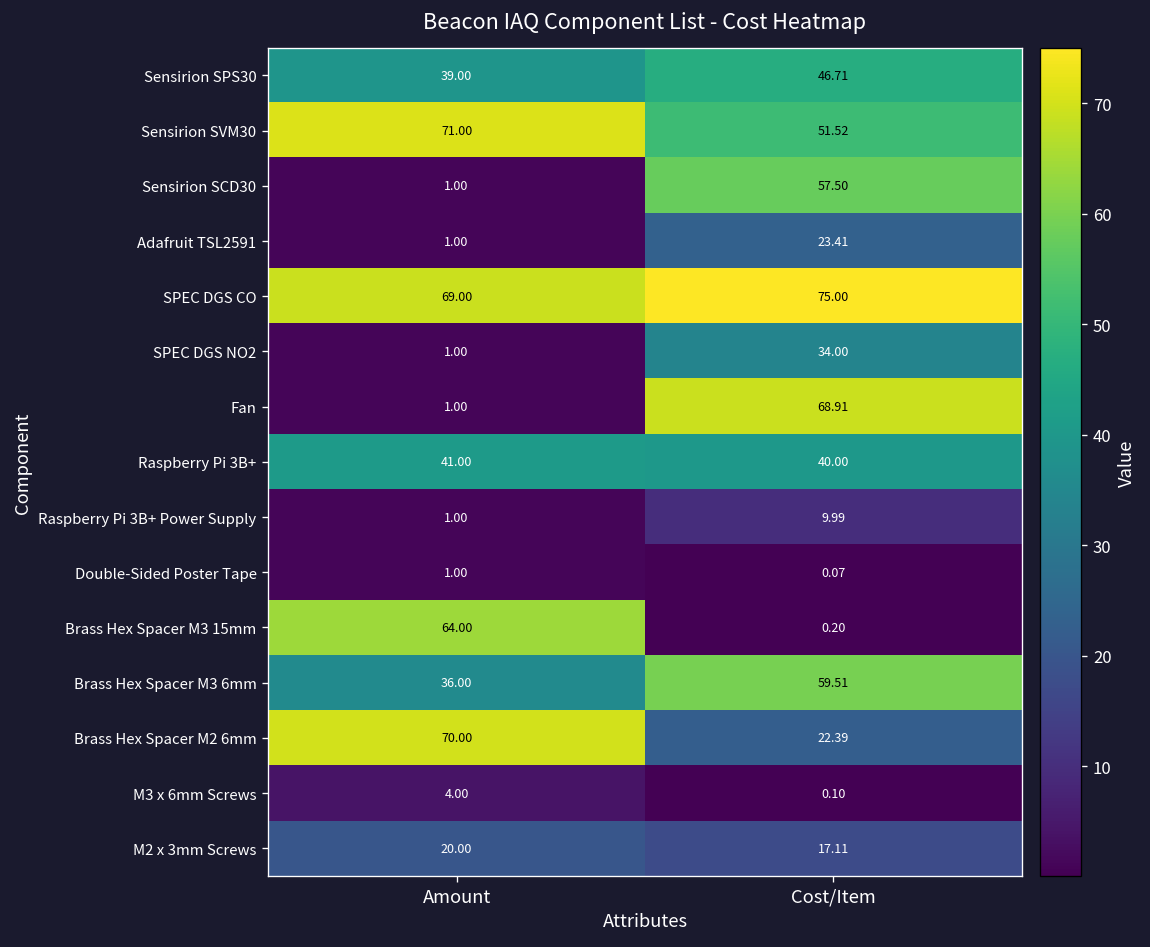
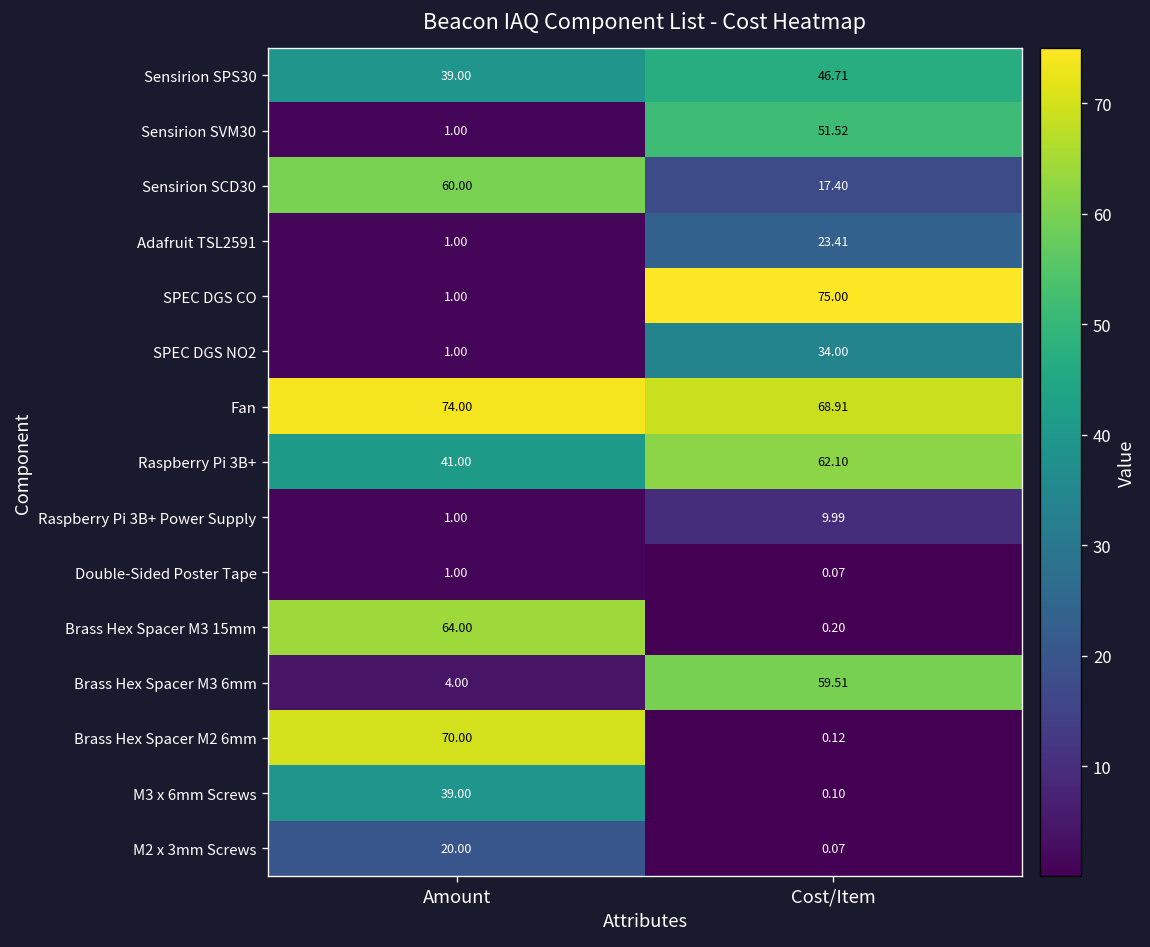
  {
    "Sensirion SPS30": {
      "Amount": 39.00,
      "Cost/Item": 46.71
    },
    "Sensirion SVM30": {
-     "Amount": 71.00,
+     "Amount": 1.00,
      "Cost/Item": 51.52
    },
    "Sensirion SCD30": {
-     "Amount": 1.00,
-     "Cost/Item": 57.50
+     "Amount": 60.00,
+     "Cost/Item": 17.40
    },
    "Adafruit TSL2591": {
      "Amount": 1.00,
      "Cost/Item": 23.41
    },
    "SPEC DGS CO": {
-     "Amount": 69.00,
+     "Amount": 1.00,
      "Cost/Item": 75.00
    },
    "SPEC DGS NO2": {
      "Amount": 1.00,
      "Cost/Item": 34.00
    },
    "Fan": {
-     "Amount": 1.00,
+     "Amount": 74.00,
      "Cost/Item": 68.91
    },
    "Raspberry Pi 3B+": {
      "Amount": 41.00,
-     "Cost/Item": 40.00
+     "Cost/Item": 62.10
    },
    "Raspberry Pi 3B+ Power Supply": {
      "Amount": 1.00,
      "Cost/Item": 9.99
    },
    "Double-Sided Poster Tape": {
      "Amount": 1.00,
      "Cost/Item": 0.07
    },
    "Brass Hex Spacer M3 15mm": {
      "Amount": 64.00,
      "Cost/Item": 0.20
    },
    "Brass Hex Spacer M3 6mm": {
-     "Amount": 36.00,
+     "Amount": 4.00,
      "Cost/Item": 59.51
    },
    "Brass Hex Spacer M2 6mm": {
      "Amount": 70.00,
-     "Cost/Item": 22.39
+     "Cost/Item": 0.12
    },
    "M3 x 6mm Screws": {
-     "Amount": 4.00,
+     "Amount": 39.00,
      "Cost/Item": 0.10
    },
    "M2 x 3mm Screws": {
      "Amount": 20.00,
-     "Cost/Item": 17.11
+     "Cost/Item": 0.07
    }
  }
